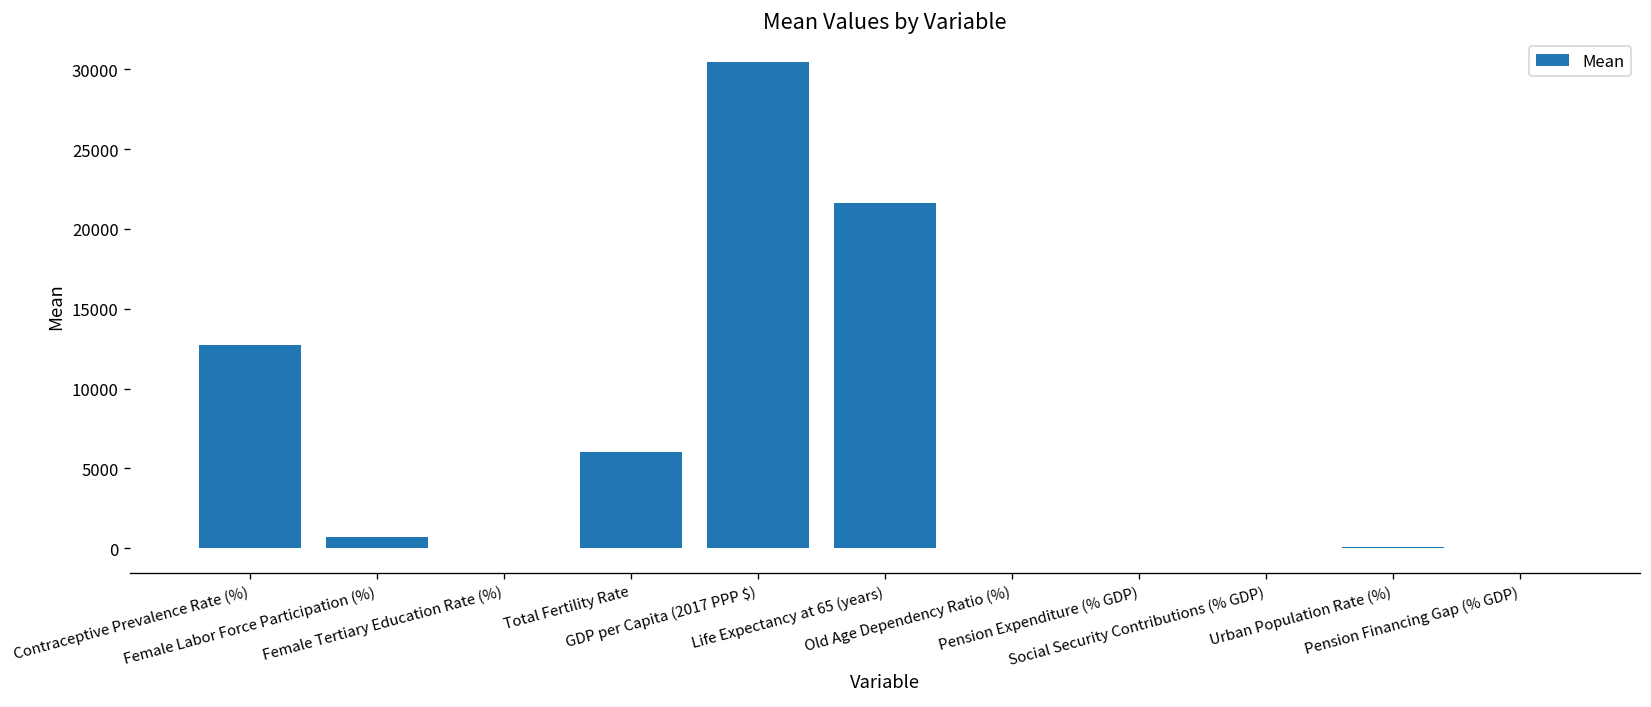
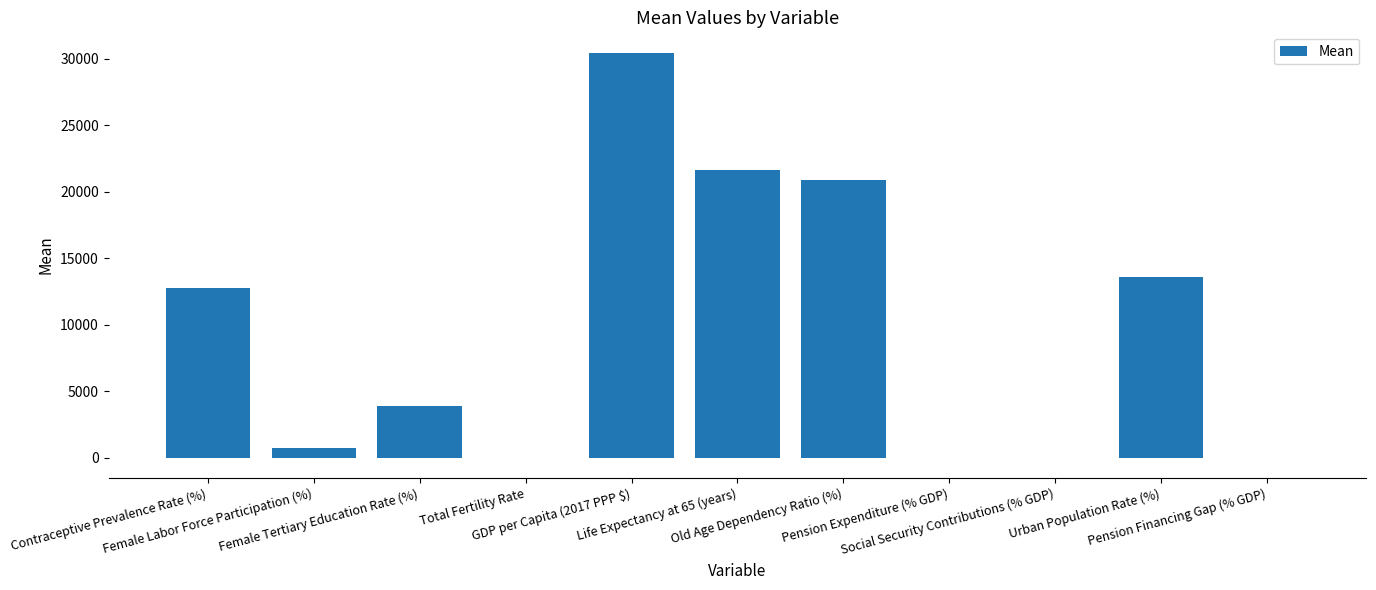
  {
    "Contraceptive Prevalence Rate (%)": 12700,
    "Female Labor Force Participation (%)": 700,
-   "Female Tertiary Education Rate (%)": 0,
-   "Total Fertility Rate": 6000,
+   "Female Tertiary Education Rate (%)": 3900,
+   "Total Fertility Rate": 0,
    "GDP per Capita (2017 PPP $)": 30400,
    "Life Expectancy at 65 (years)": 21600,
-   "Old Age Dependency Ratio (%)": 0,
-   "Urban Population Rate (%)": 100
+   "Old Age Dependency Ratio (%)": 20900,
+   "Urban Population Rate (%)": 13500
  }
